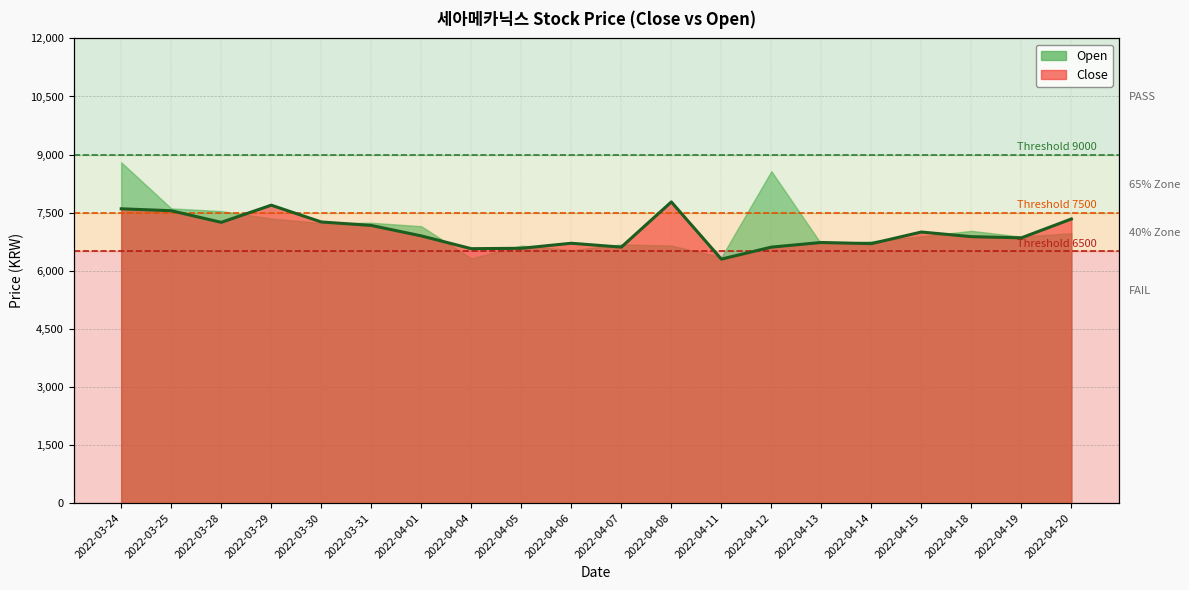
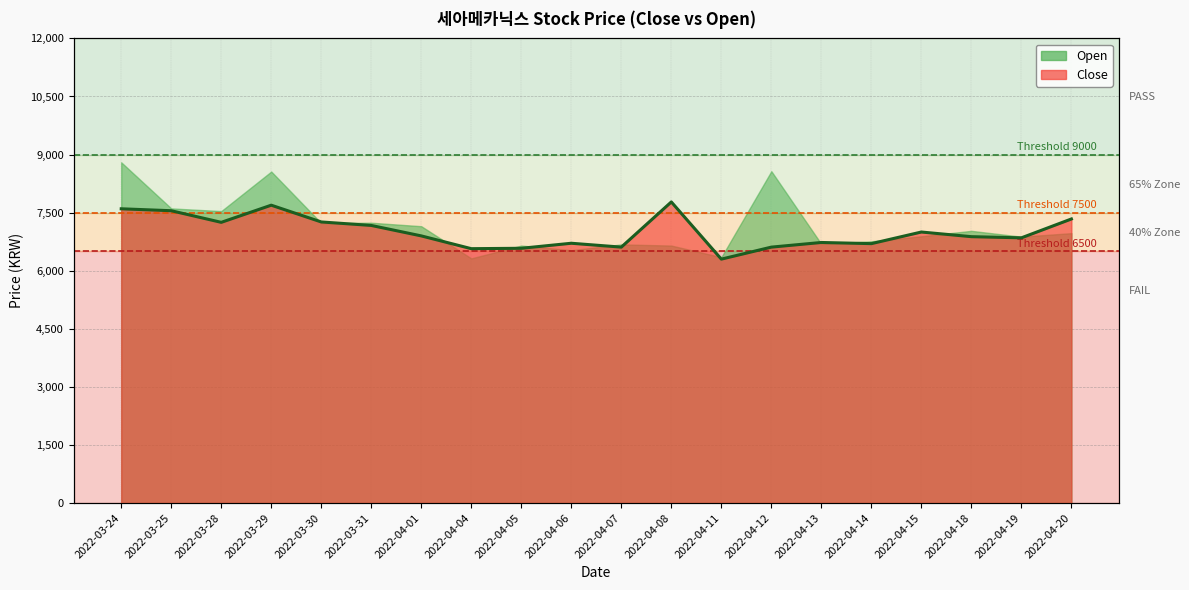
  {
    "Open": {
      "2022-03-24": "8,800",
      "2022-03-28": "7,500",
-     "2022-03-29": "7,400",
+     "2022-03-29": "8,600",
      "2022-03-31": "7,200",
      "2022-04-01": "7,200",
      "2022-04-04": "6,300",
      "2022-04-05": "6,700",
      "2022-04-06": "6,500",
      "2022-04-07": "6,700",
      "2022-04-08": "6,700",
      "2022-04-12": "8,600",
      "2022-04-15": "6,900",
      "2022-04-18": "7,000",
      "2022-04-20": "7,000"
    },
    "Close": {
      "2022-03-24": "7,600",
      "2022-03-28": "7,300",
      "2022-03-29": "7,700",
      "2022-03-31": "7,200",
      "2022-04-01": "6,900",
      "2022-04-04": "6,600",
      "2022-04-05": "6,600",
      "2022-04-06": "6,700",
      "2022-04-07": "6,600",
      "2022-04-08": "7,800",
      "2022-04-12": "6,600",
      "2022-04-15": "7,000",
      "2022-04-18": "6,900"
    }
  }
